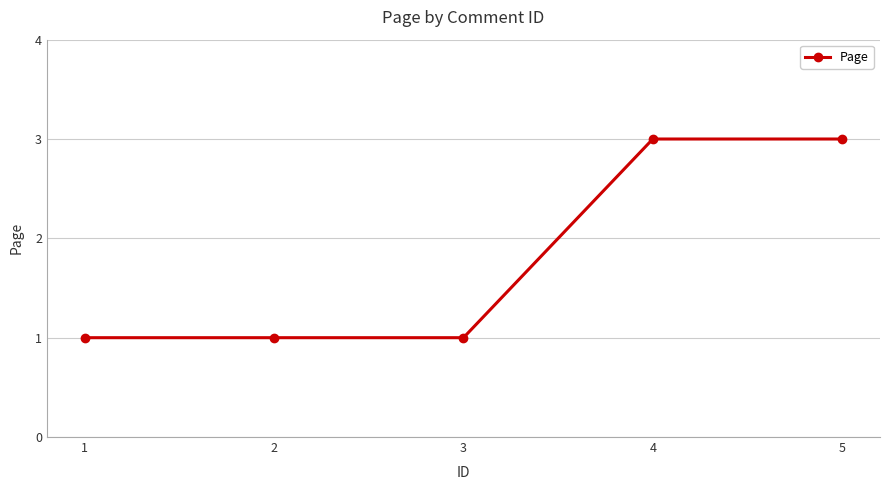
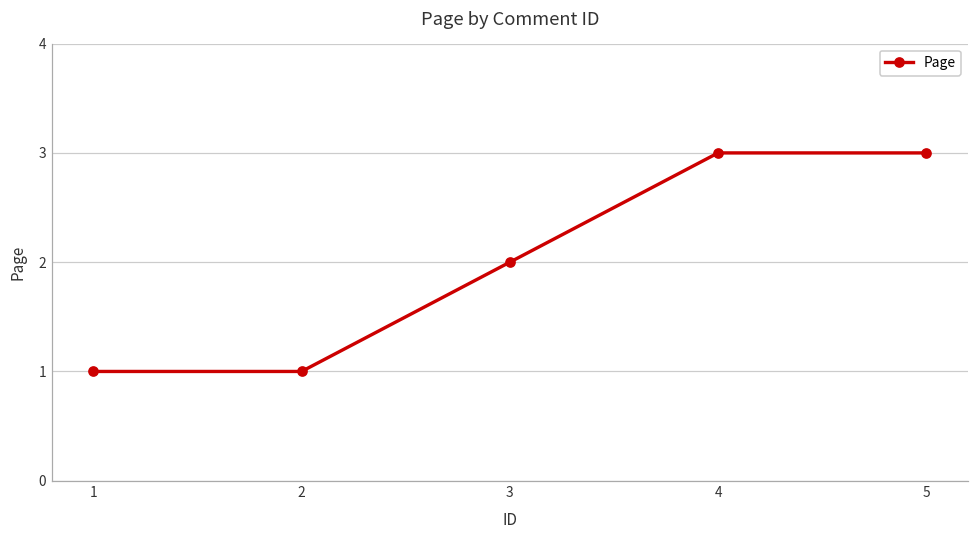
  {
    "1": 1,
    "2": 1,
-   "3": 1,
+   "3": 2,
    "4": 3,
    "5": 3
  }
